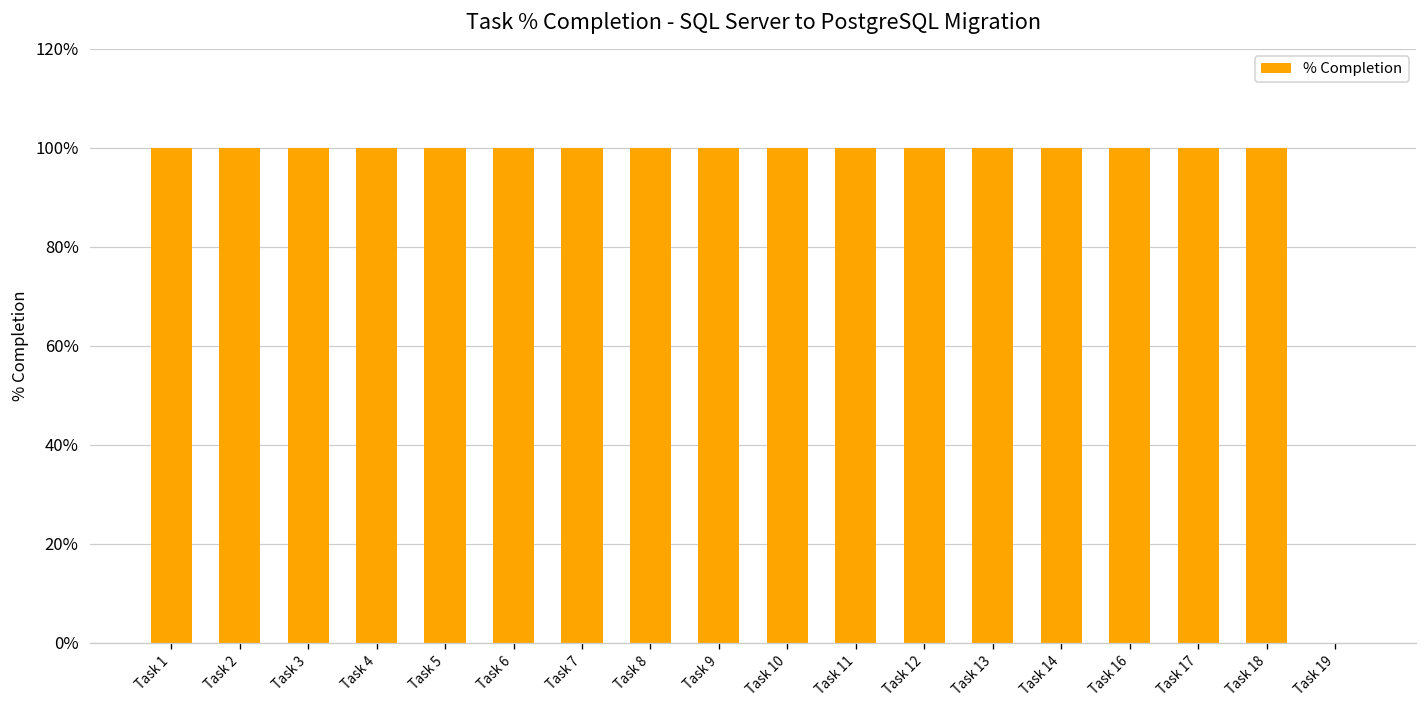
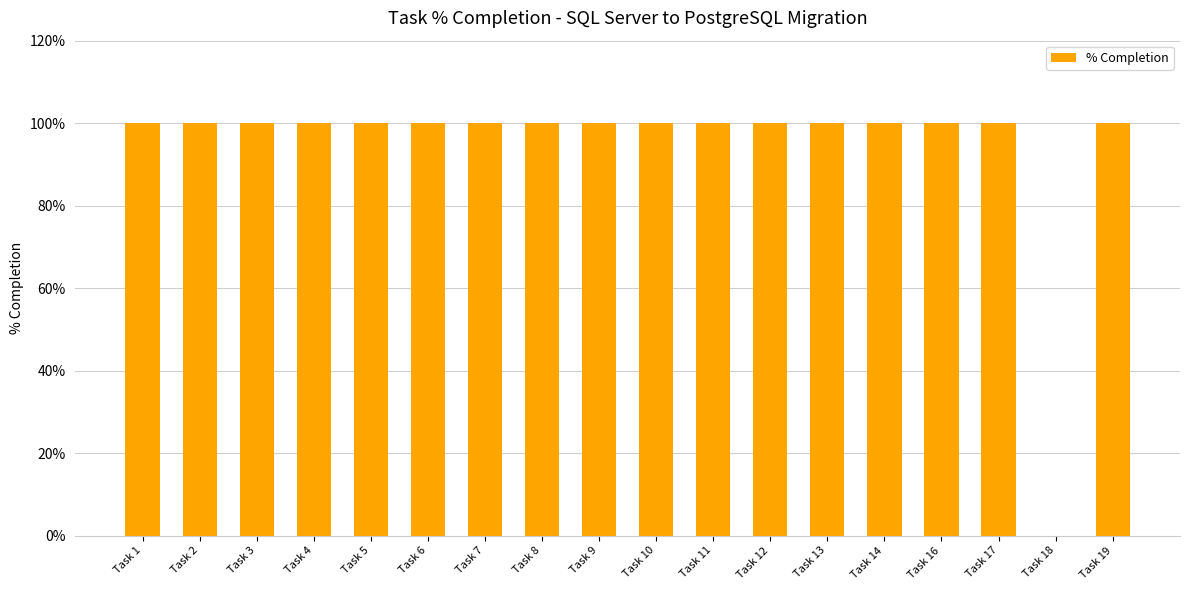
  {
    "Task 1": "100%",
    "Task 2": "100%",
    "Task 3": "100%",
    "Task 4": "100%",
    "Task 5": "100%",
    "Task 6": "100%",
    "Task 7": "100%",
    "Task 8": "100%",
    "Task 9": "100%",
    "Task 10": "100%",
    "Task 11": "100%",
    "Task 12": "100%",
    "Task 13": "100%",
    "Task 14": "100%",
    "Task 16": "100%",
    "Task 17": "100%",
-   "Task 18": "100%",
-   "Task 19": "0%"
+   "Task 18": "0%",
+   "Task 19": "100%"
  }
